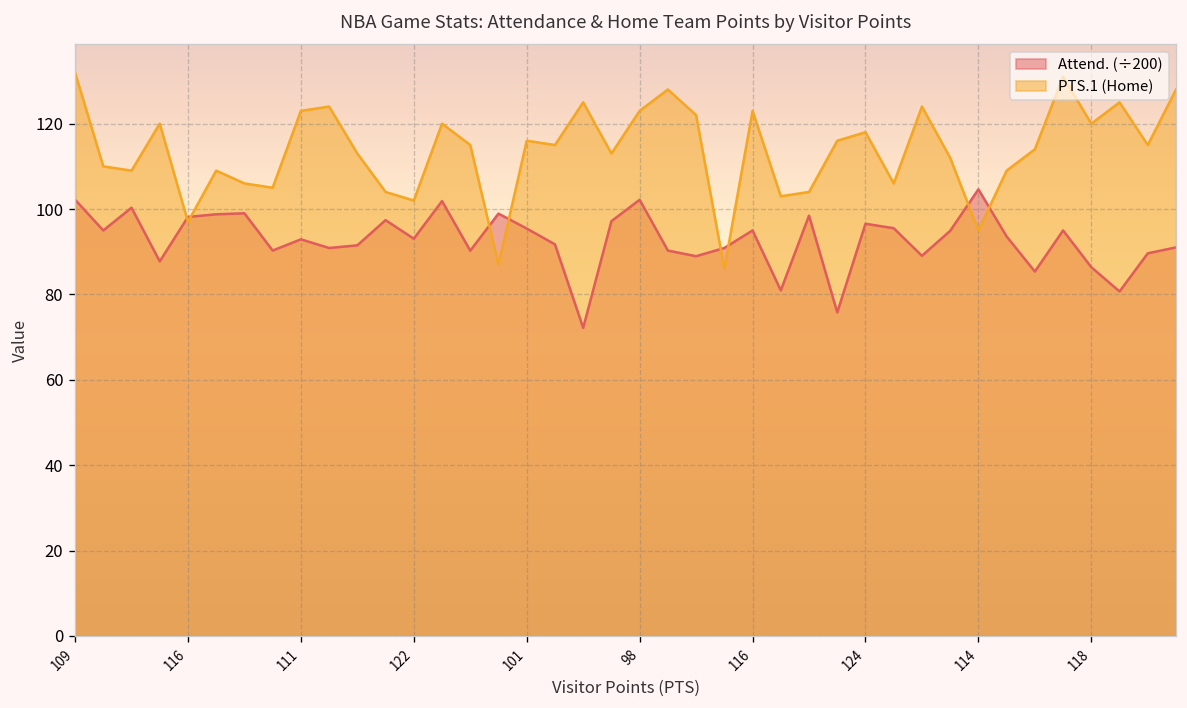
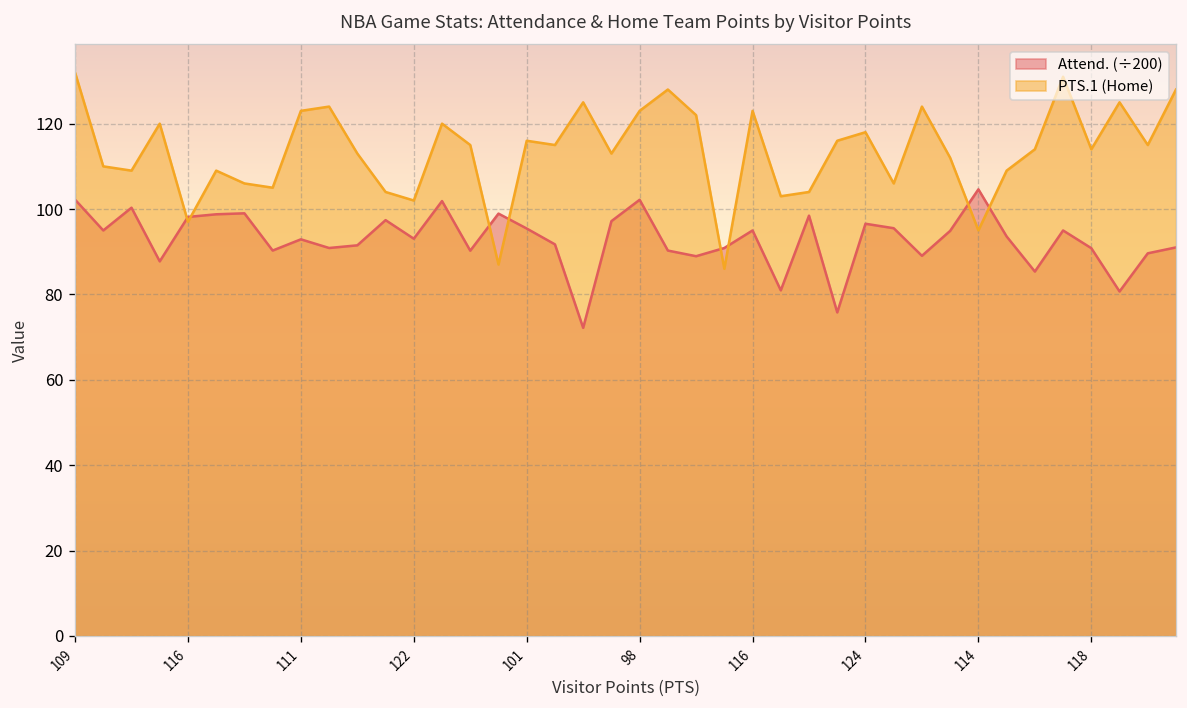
  {
    "Attend. (÷200)": {
      "109": 102,
      "111": 93,
      "122": 93,
      "101": 95,
      "98": 102,
      "124": 97,
      "114": 105,
-     "118": 86
+     "118": 91
    },
    "PTS.1 (Home)": {
      "109": 132,
      "111": 123,
      "122": 102,
      "101": 116,
      "98": 123,
      "124": 118,
      "114": 95,
-     "118": 120
+     "118": 114
    }
  }
